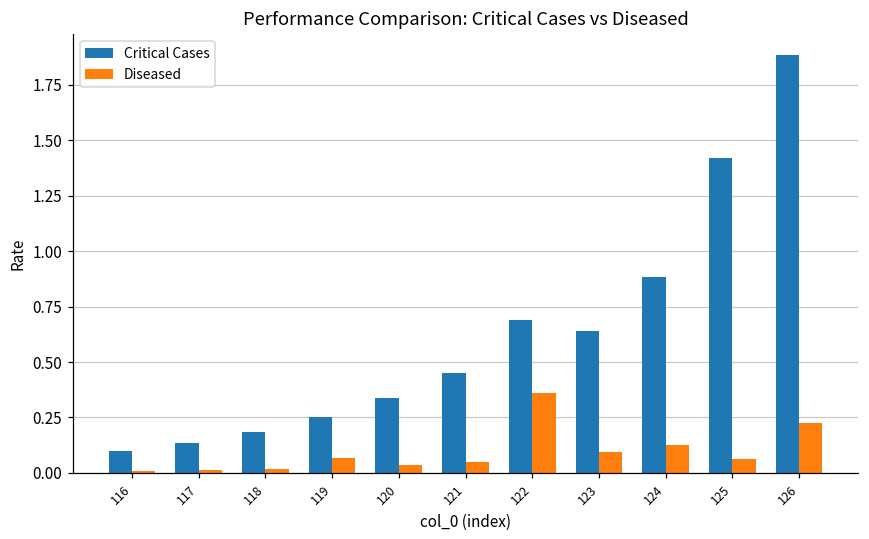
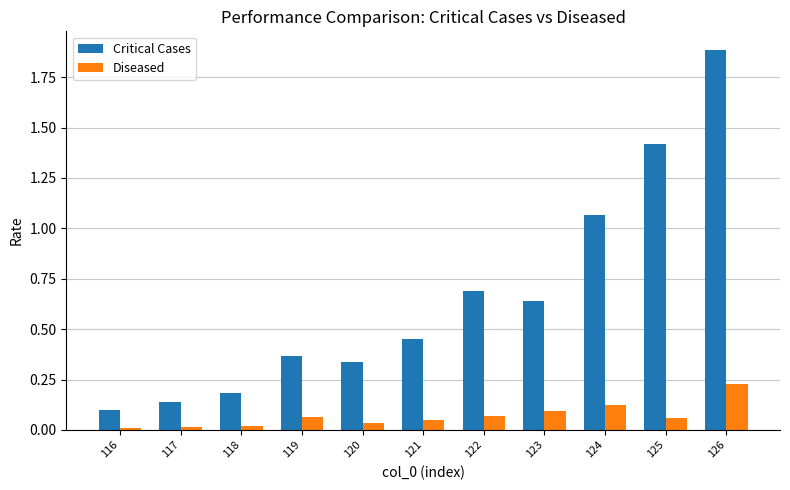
  {
    "Critical Cases": {
      "116": 0.10,
      "117": 0.14,
      "118": 0.19,
-     "119": 0.25,
+     "119": 0.37,
      "120": 0.34,
      "121": 0.45,
      "122": 0.69,
      "123": 0.64,
-     "124": 0.88,
+     "124": 1.07,
      "125": 1.42,
      "126": 1.88
    },
    "Diseased": {
      "117": 0.01,
      "118": 0.02,
      "119": 0.07,
      "120": 0.04,
      "121": 0.05,
-     "122": 0.36,
+     "122": 0.07,
      "123": 0.09,
      "124": 0.12,
      "125": 0.06,
      "126": 0.23
    }
  }
